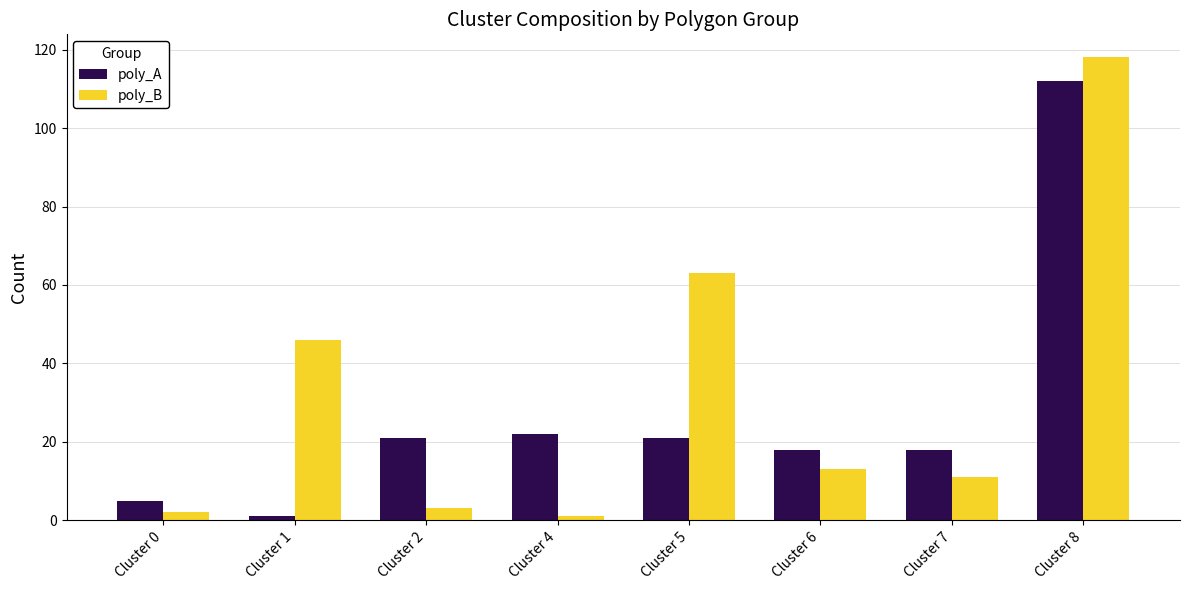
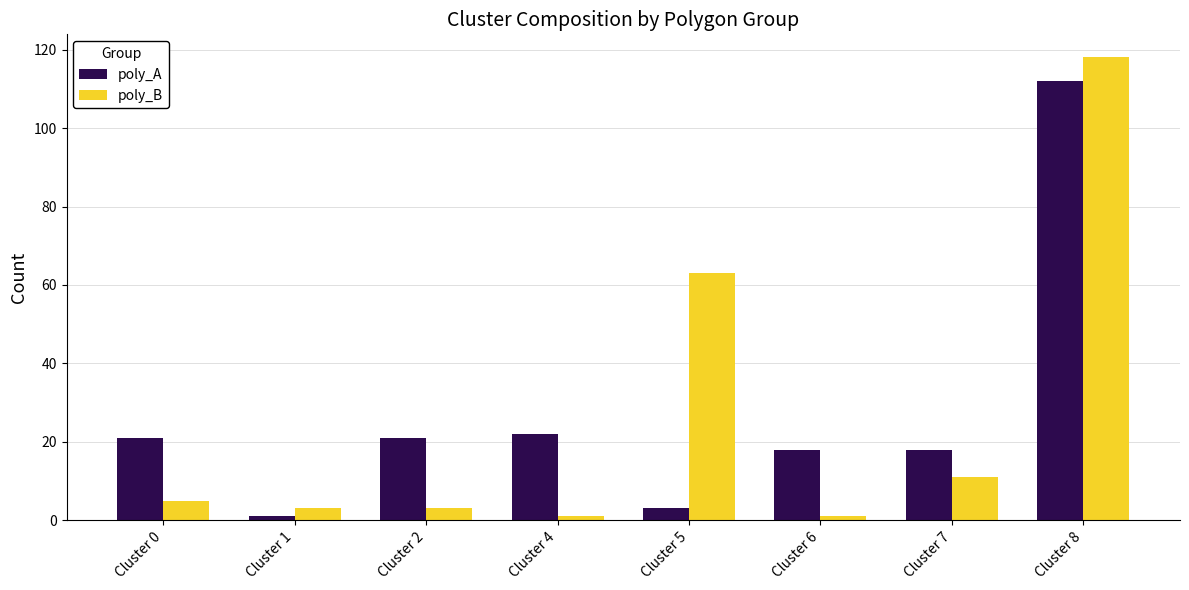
  {
    "poly_A": {
-     "Cluster 0": 5,
+     "Cluster 0": 21,
      "Cluster 1": 1,
      "Cluster 2": 21,
      "Cluster 4": 22,
-     "Cluster 5": 21,
+     "Cluster 5": 3,
      "Cluster 6": 18,
      "Cluster 7": 18,
      "Cluster 8": 112
    },
    "poly_B": {
-     "Cluster 0": 2,
-     "Cluster 1": 46,
+     "Cluster 0": 5,
+     "Cluster 1": 3,
      "Cluster 2": 3,
      "Cluster 4": 1,
      "Cluster 5": 63,
-     "Cluster 6": 13,
+     "Cluster 6": 1,
      "Cluster 7": 11,
      "Cluster 8": 118
    }
  }
